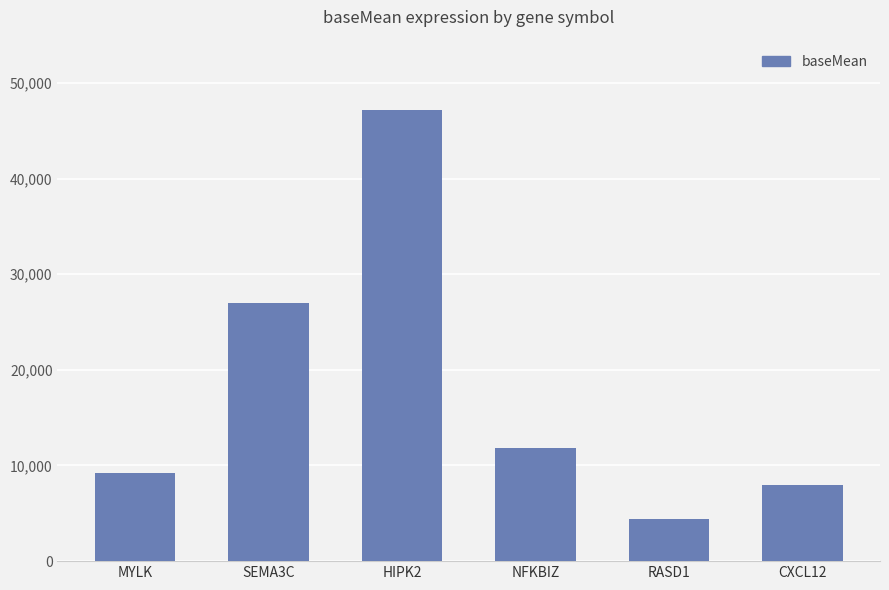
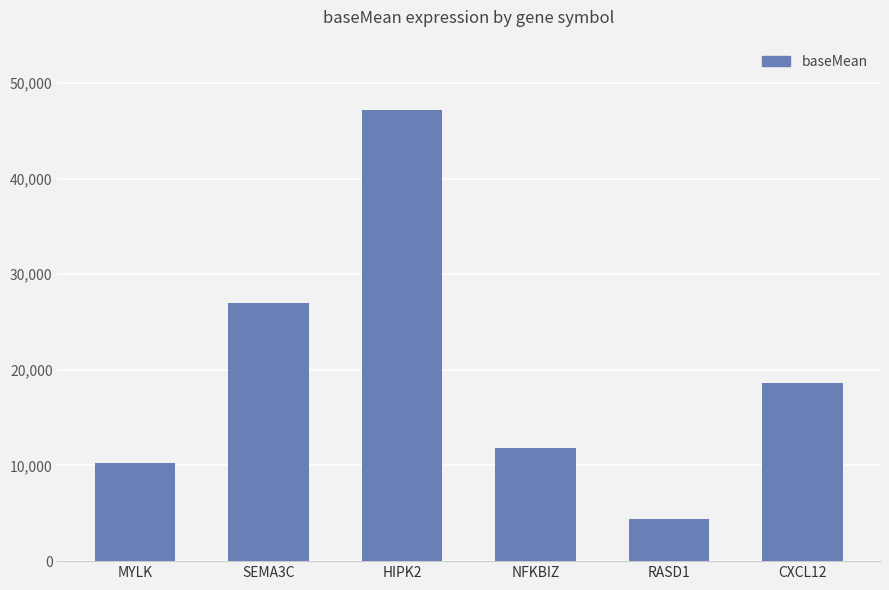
  {
-   "MYLK": "9,000",
+   "MYLK": "10,000",
    "SEMA3C": "27,000",
    "HIPK2": "47,000",
    "NFKBIZ": "12,000",
    "RASD1": "4,000",
-   "CXCL12": "8,000"
+   "CXCL12": "19,000"
  }
